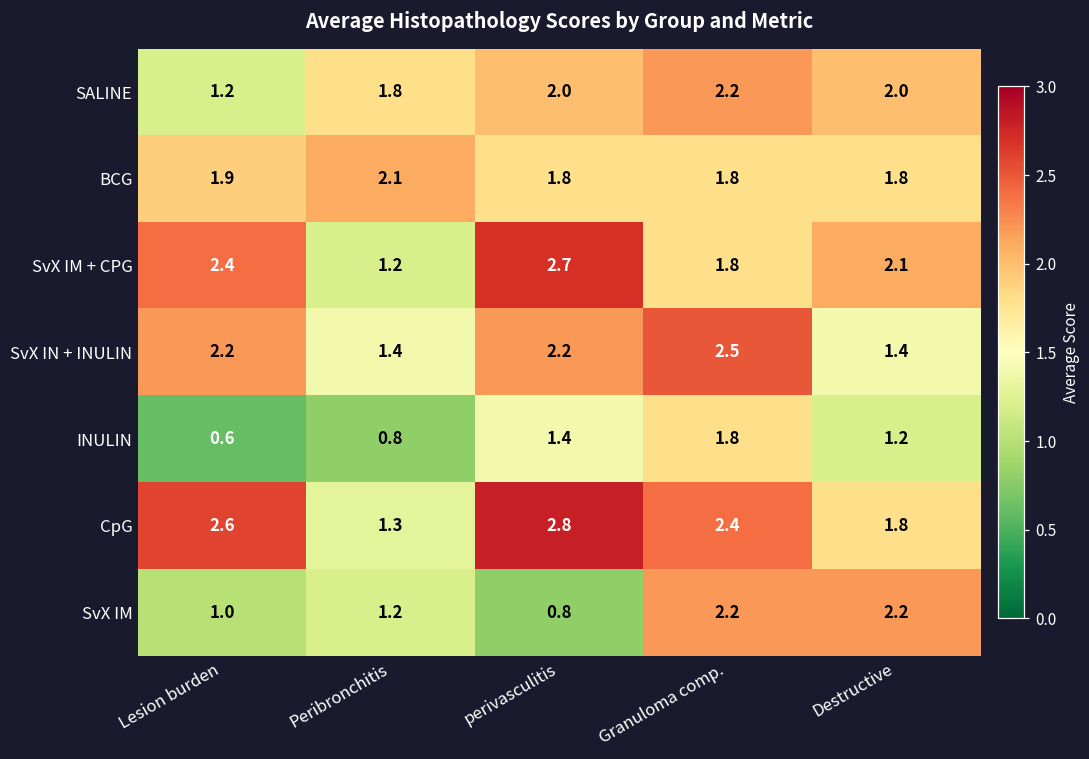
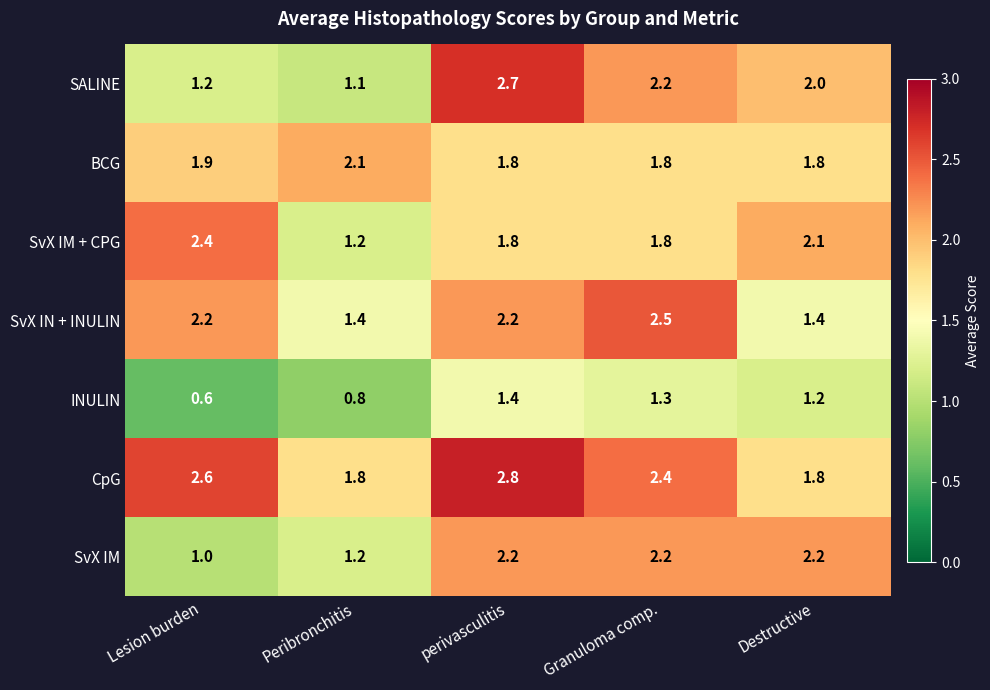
  {
    "SALINE": {
      "Lesion burden": 1.2,
-     "Peribronchitis": 1.8,
-     "perivasculitis": 2.0,
+     "Peribronchitis": 1.1,
+     "perivasculitis": 2.7,
      "Granuloma comp.": 2.2,
      "Destructive": 2.0
    },
    "BCG": {
      "Lesion burden": 1.9,
      "Peribronchitis": 2.1,
      "perivasculitis": 1.8,
      "Granuloma comp.": 1.8,
      "Destructive": 1.8
    },
    "SvX IM + CPG": {
      "Lesion burden": 2.4,
      "Peribronchitis": 1.2,
-     "perivasculitis": 2.7,
+     "perivasculitis": 1.8,
      "Granuloma comp.": 1.8,
      "Destructive": 2.1
    },
    "SvX IN + INULIN": {
      "Lesion burden": 2.2,
      "Peribronchitis": 1.4,
      "perivasculitis": 2.2,
      "Granuloma comp.": 2.5,
      "Destructive": 1.4
    },
    "INULIN": {
      "Lesion burden": 0.6,
      "Peribronchitis": 0.8,
      "perivasculitis": 1.4,
-     "Granuloma comp.": 1.8,
+     "Granuloma comp.": 1.3,
      "Destructive": 1.2
    },
    "CpG": {
      "Lesion burden": 2.6,
-     "Peribronchitis": 1.3,
+     "Peribronchitis": 1.8,
      "perivasculitis": 2.8,
      "Granuloma comp.": 2.4,
      "Destructive": 1.8
    },
    "SvX IM": {
      "Lesion burden": 1.0,
      "Peribronchitis": 1.2,
-     "perivasculitis": 0.8,
+     "perivasculitis": 2.2,
      "Granuloma comp.": 2.2,
      "Destructive": 2.2
    }
  }
